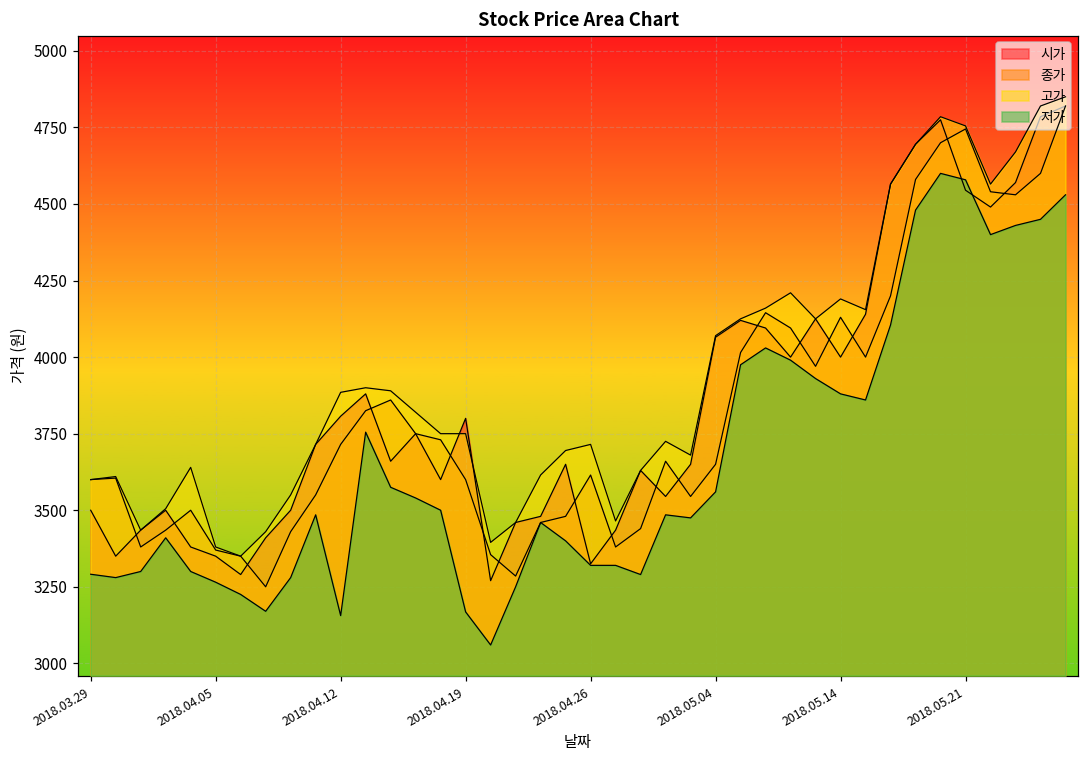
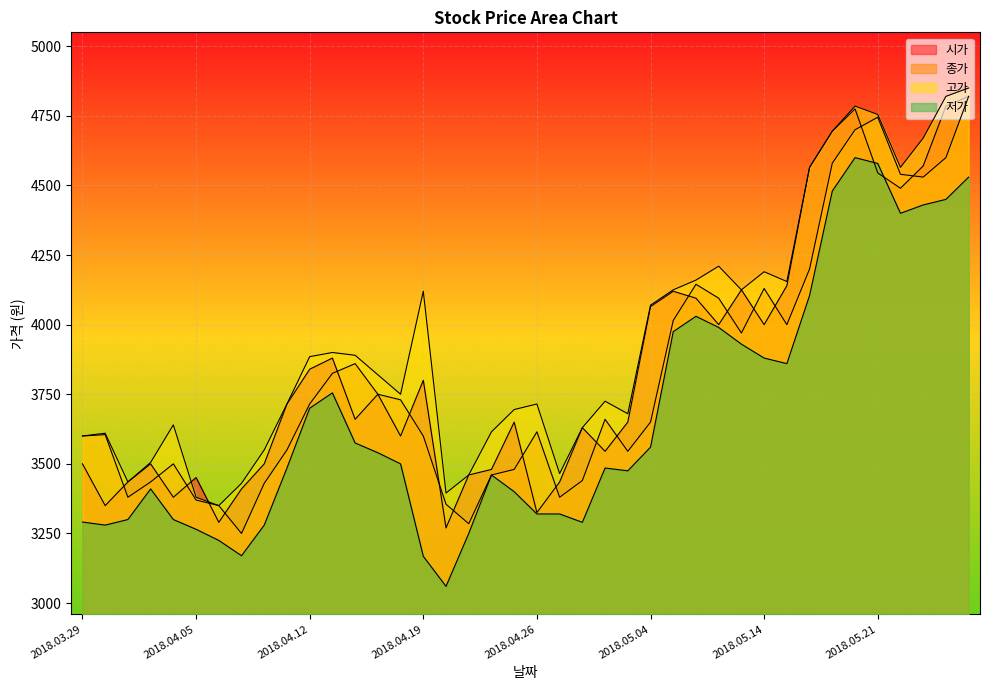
  {
    "시가": {
      "2018.03.29": 3500,
-     "2018.04.05": 3350,
-     "2018.04.12": 3810,
+     "2018.04.05": 3450,
+     "2018.04.12": 3840,
      "2018.04.19": 3800,
      "2018.05.14": 4000,
      "2018.05.21": 4550
    },
    "종가": {
      "2018.04.05": 3370,
      "2018.04.12": 3720,
      "2018.04.19": 3600,
      "2018.04.26": 3620,
      "2018.05.04": 3650,
      "2018.05.14": 4130,
      "2018.05.21": 4750
    },
    "고가": {
      "2018.04.05": 3380,
      "2018.04.12": 3890,
-     "2018.04.19": 3750,
+     "2018.04.19": 4120,
      "2018.04.26": 3720,
      "2018.05.14": 4190,
      "2018.05.21": 4760
    },
    "저가": {
      "2018.03.29": 3290,
      "2018.04.05": 3270,
-     "2018.04.12": 3160,
+     "2018.04.12": 3700,
      "2018.04.19": 3170,
      "2018.05.04": 3560,
      "2018.05.14": 3880,
      "2018.05.21": 4580
    }
  }
